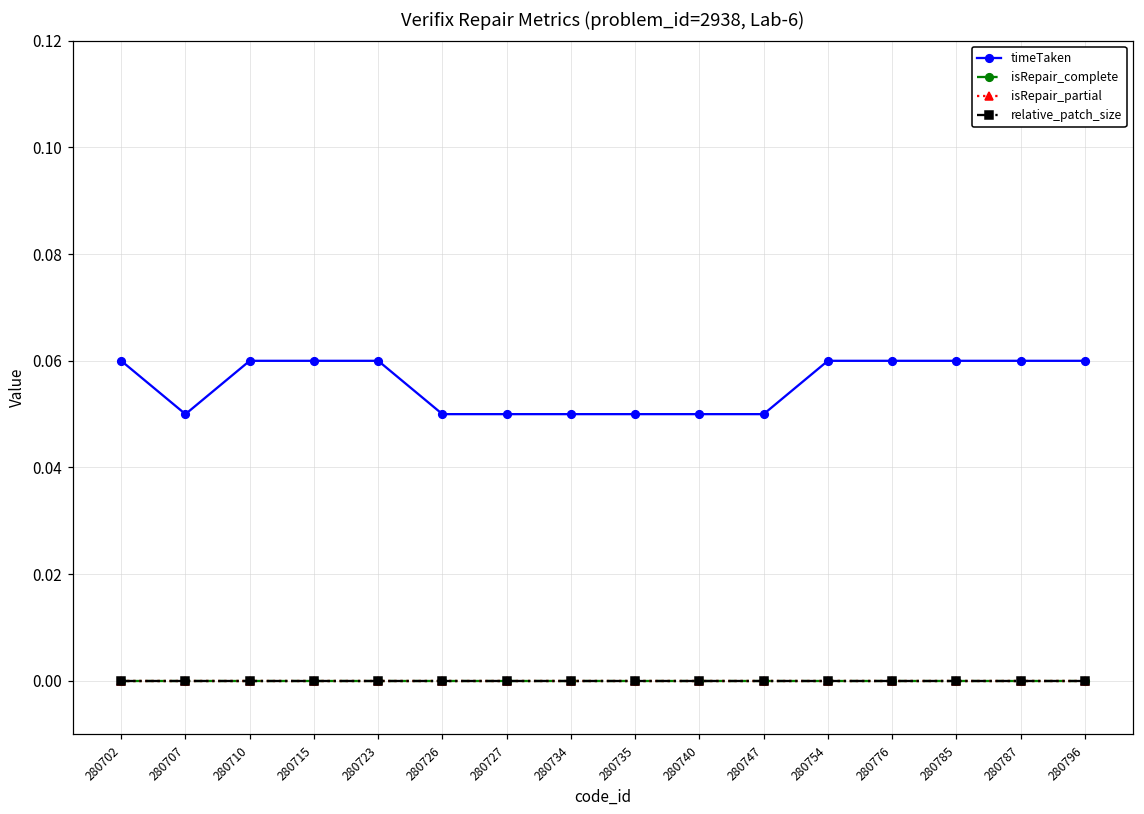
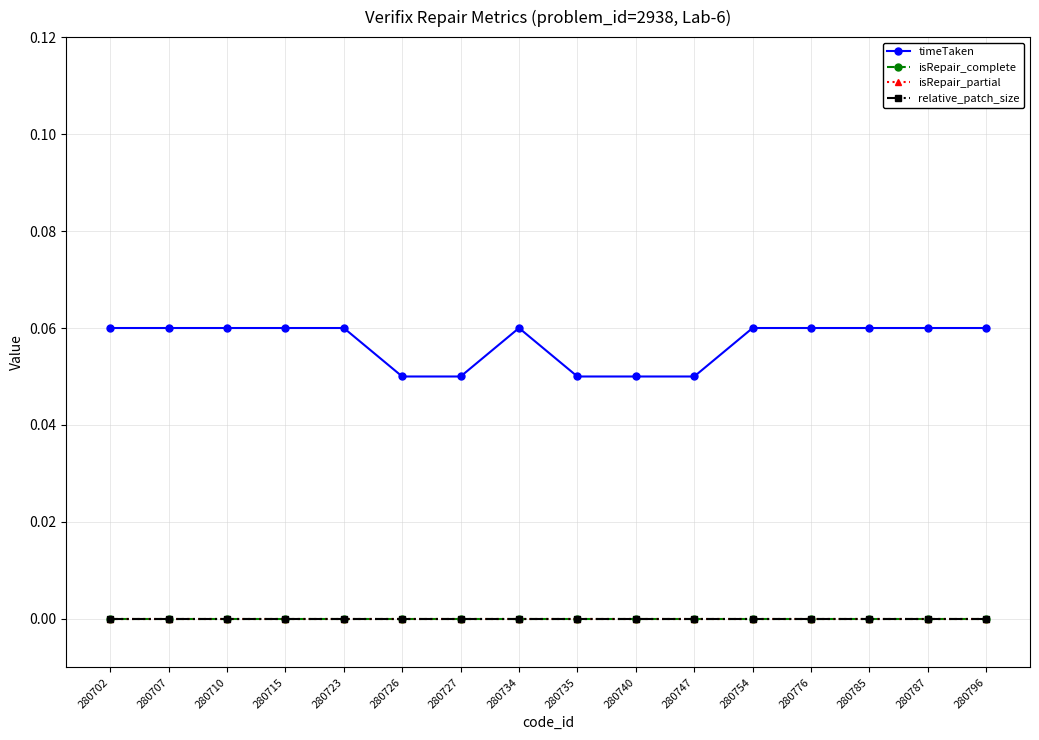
  {
    "timeTaken": {
      "280702": 0.06,
-     "280707": 0.05,
+     "280707": 0.06,
      "280710": 0.06,
      "280715": 0.06,
      "280723": 0.06,
      "280726": 0.05,
      "280727": 0.05,
-     "280734": 0.05,
+     "280734": 0.06,
      "280735": 0.05,
      "280740": 0.05,
      "280747": 0.05,
      "280754": 0.06,
      "280776": 0.06,
      "280785": 0.06,
      "280787": 0.06,
      "280796": 0.06
    },
    "relative_patch_size": {
      "280702": 0.00,
      "280707": 0.00,
      "280710": 0.00,
      "280715": 0.00,
      "280723": 0.00,
      "280726": 0.00,
      "280727": 0.00,
      "280734": 0.00,
      "280735": 0.00,
      "280740": 0.00,
      "280747": 0.00,
      "280754": 0.00,
      "280776": 0.00,
      "280785": 0.00,
      "280787": 0.00,
      "280796": 0.00
    }
  }
